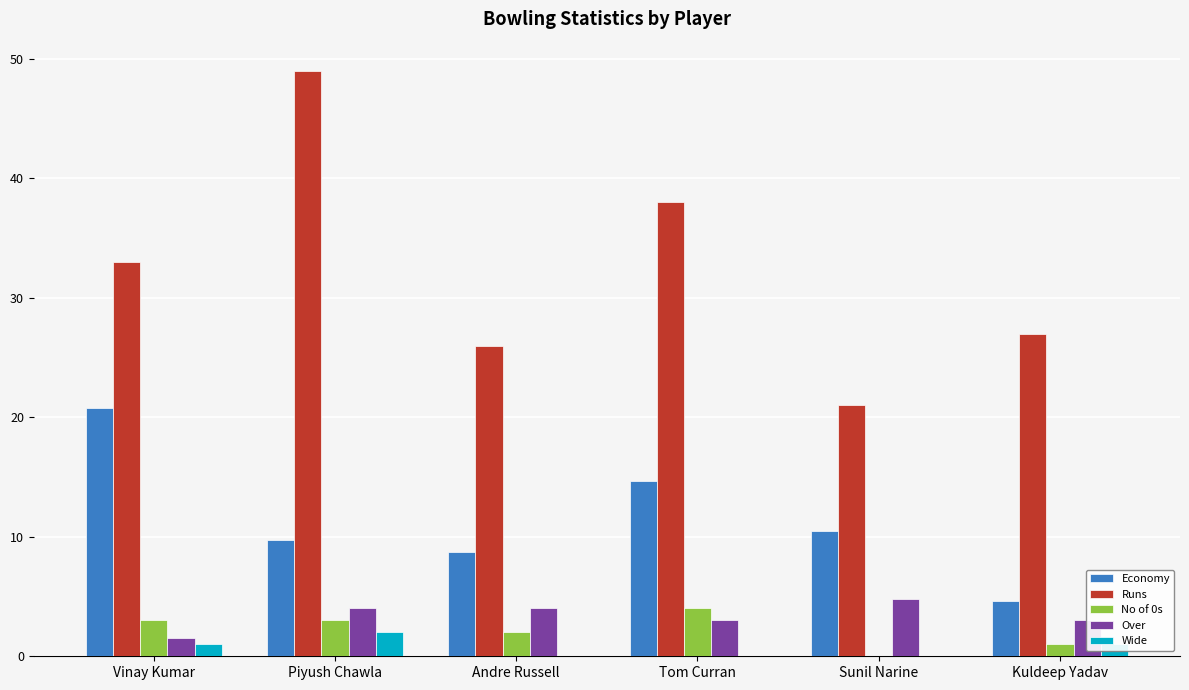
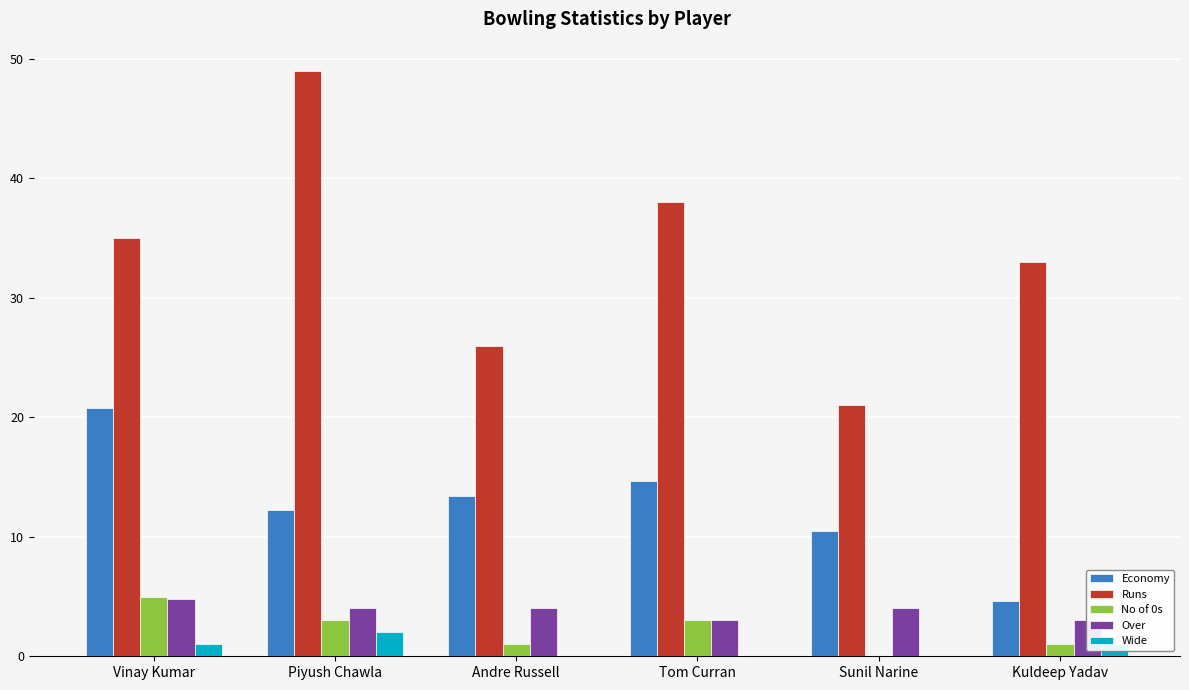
  {
    "Economy": {
      "Vinay Kumar": 20.8,
-     "Piyush Chawla": 9.8,
-     "Andre Russell": 8.8,
+     "Piyush Chawla": 12.3,
+     "Andre Russell": 13.4,
      "Tom Curran": 14.7,
      "Sunil Narine": 10.5,
      "Kuldeep Yadav": 4.6
    },
    "Runs": {
-     "Vinay Kumar": 33,
+     "Vinay Kumar": 35,
      "Piyush Chawla": 49,
      "Andre Russell": 26,
      "Tom Curran": 38,
      "Sunil Narine": 21,
-     "Kuldeep Yadav": 27
+     "Kuldeep Yadav": 33
    },
    "No of 0s": {
-     "Vinay Kumar": 3,
+     "Vinay Kumar": 5,
      "Piyush Chawla": 3,
-     "Andre Russell": 2,
-     "Tom Curran": 4,
+     "Andre Russell": 1,
+     "Tom Curran": 3,
      "Sunil Narine": 0,
      "Kuldeep Yadav": 1
    },
    "Over": {
-     "Vinay Kumar": 1.5,
+     "Vinay Kumar": 4.8,
      "Piyush Chawla": 4.0,
      "Andre Russell": 4.0,
      "Tom Curran": 3.0,
-     "Sunil Narine": 4.8
+     "Sunil Narine": 4.0
    },
    "Wide": {
      "Vinay Kumar": 1.0,
      "Piyush Chawla": 2.0,
      "Andre Russell": 0.0,
      "Tom Curran": 0.0,
      "Sunil Narine": 0.0
    }
  }
